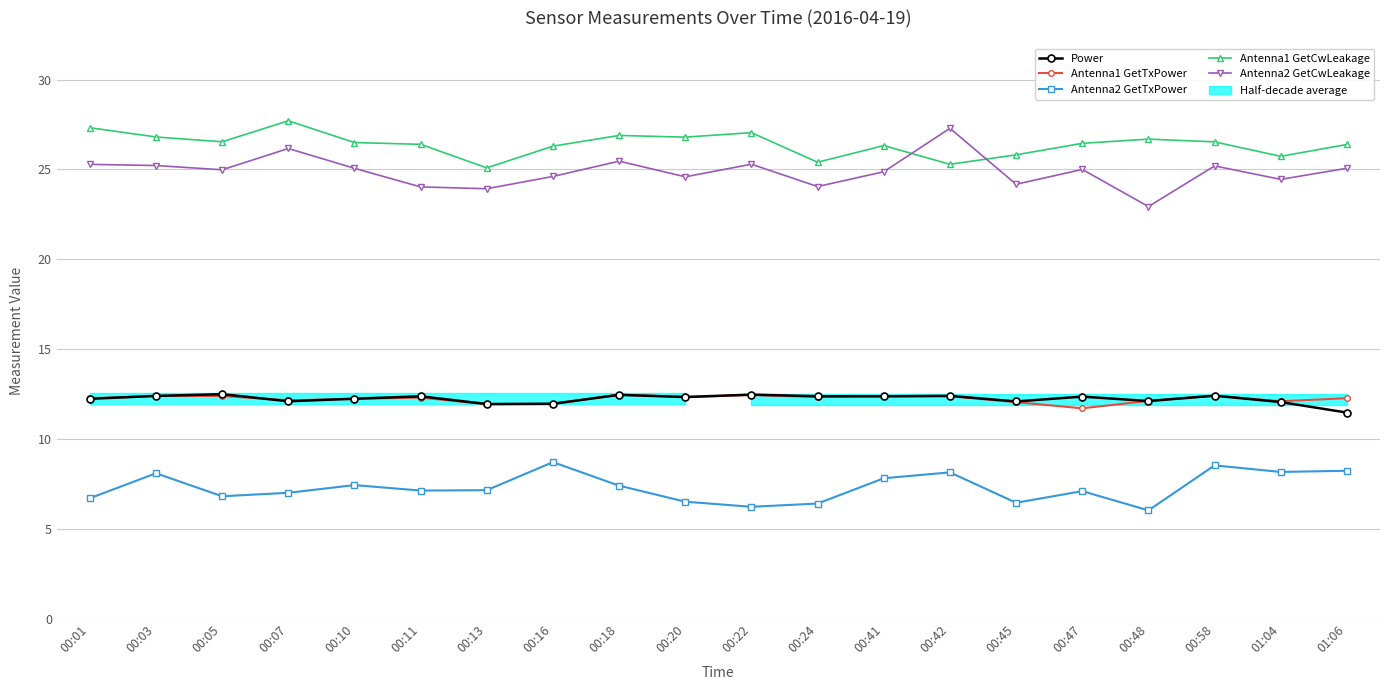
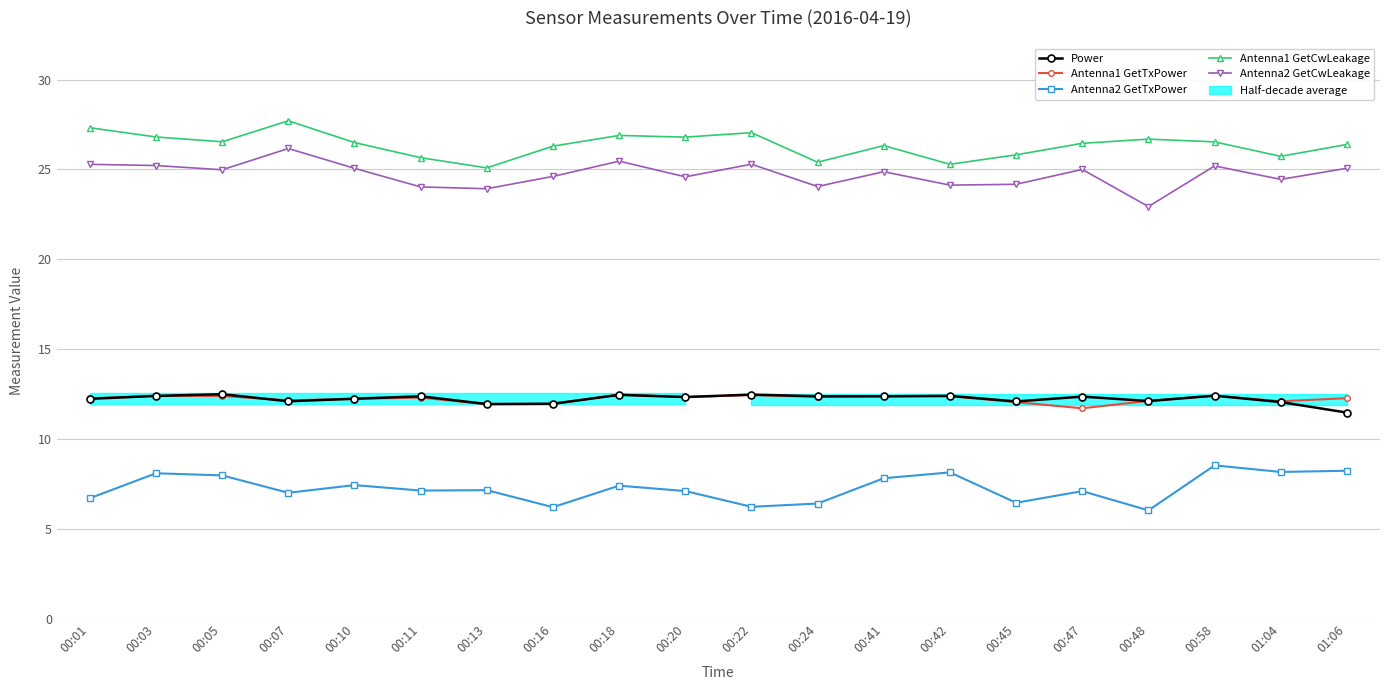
  {
    "Power": {
      "00:47": 12.4,
      "01:06": 11.5
    },
    "Antenna1 GetTxPower": {
      "00:47": 11.7,
      "01:06": 12.3
    },
    "Antenna2 GetTxPower": {
      "00:01": 6.7,
      "00:03": 8.1,
-     "00:05": 6.8,
+     "00:05": 8.0,
      "00:07": 7.0,
      "00:10": 7.4,
      "00:11": 7.1,
      "00:13": 7.2,
-     "00:16": 8.7,
+     "00:16": 6.2,
      "00:18": 7.4,
-     "00:20": 6.5,
+     "00:20": 7.1,
      "00:22": 6.2,
      "00:24": 6.4,
      "00:41": 7.8,
      "00:42": 8.1,
      "00:45": 6.5,
      "00:47": 7.1,
      "00:48": 6.0,
      "00:58": 8.5,
      "01:04": 8.2,
      "01:06": 8.2
    },
    "Antenna1 GetCwLeakage": {
      "00:01": 27.3,
      "00:03": 26.8,
      "00:05": 26.5,
      "00:07": 27.7,
      "00:10": 26.5,
-     "00:11": 26.4,
+     "00:11": 25.7,
      "00:13": 25.1,
      "00:16": 26.3,
      "00:18": 26.9,
      "00:20": 26.8,
      "00:22": 27.0,
      "00:24": 25.4,
      "00:41": 26.3,
      "00:42": 25.3,
      "00:45": 25.8,
      "00:47": 26.5,
      "00:48": 26.7,
      "00:58": 26.5,
      "01:04": 25.7,
      "01:06": 26.4
    },
    "Antenna2 GetCwLeakage": {
      "00:01": 25.3,
      "00:03": 25.2,
      "00:05": 25.0,
      "00:07": 26.2,
      "00:10": 25.1,
      "00:11": 24.0,
      "00:13": 23.9,
      "00:16": 24.6,
      "00:18": 25.5,
      "00:20": 24.6,
      "00:22": 25.3,
      "00:24": 24.0,
      "00:41": 24.9,
-     "00:42": 27.3,
+     "00:42": 24.1,
      "00:45": 24.2,
      "00:47": 25.0,
      "00:48": 22.9,
      "00:58": 25.2,
      "01:04": 24.4,
      "01:06": 25.1
    }
  }
